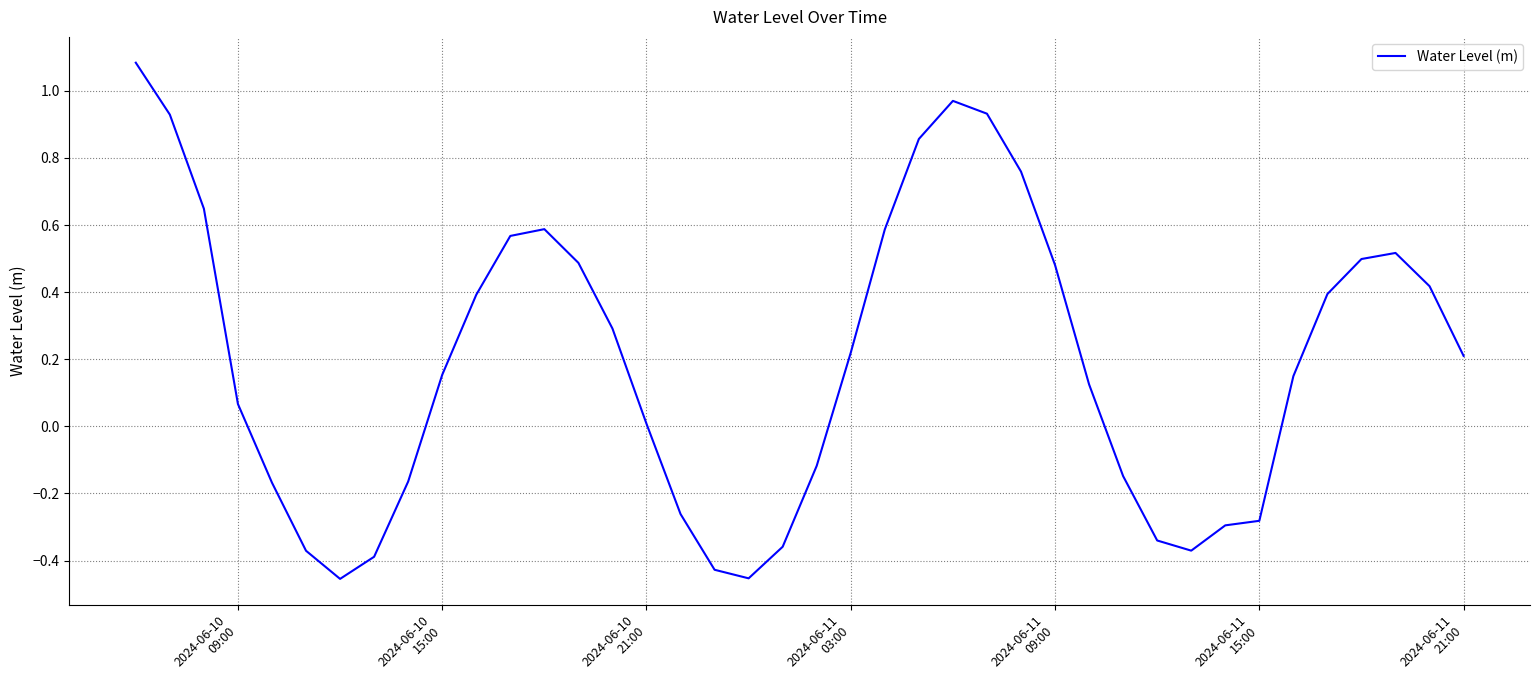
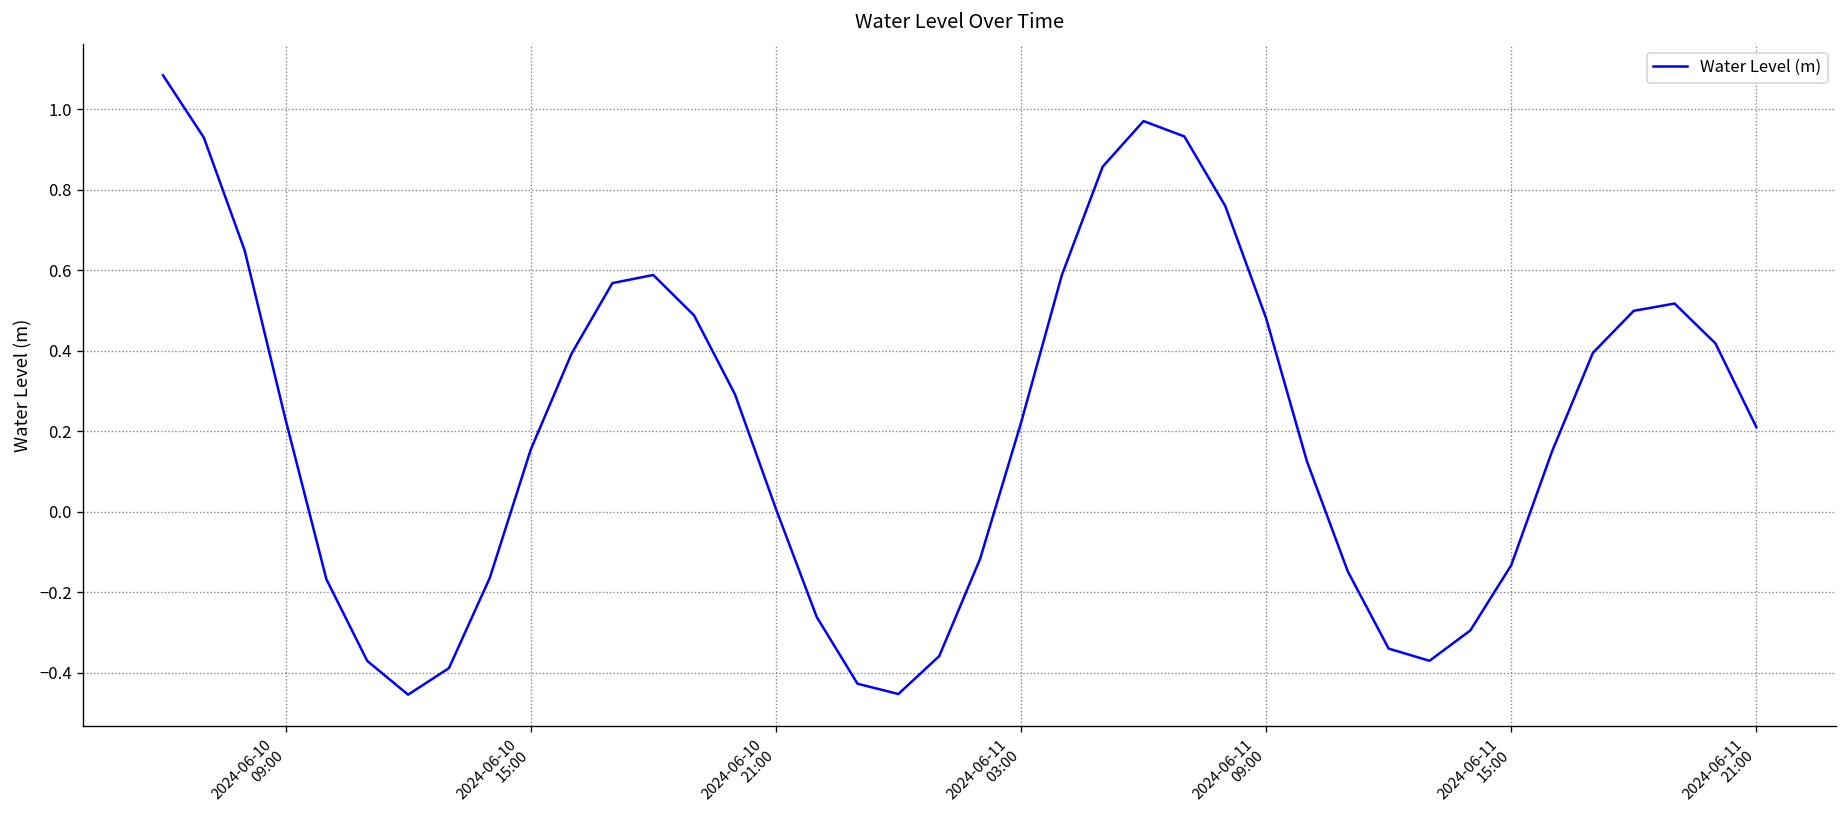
  {
-   "2024-06-10 09:00": 0.07,
+   "2024-06-10 09:00": 0.23,
    "2024-06-10 15:00": 0.15,
    "2024-06-10 21:00": 0.01,
    "2024-06-11 03:00": 0.22,
    "2024-06-11 09:00": 0.48,
-   "2024-06-11 15:00": -0.28,
+   "2024-06-11 15:00": -0.13,
    "2024-06-11 21:00": 0.21
  }
